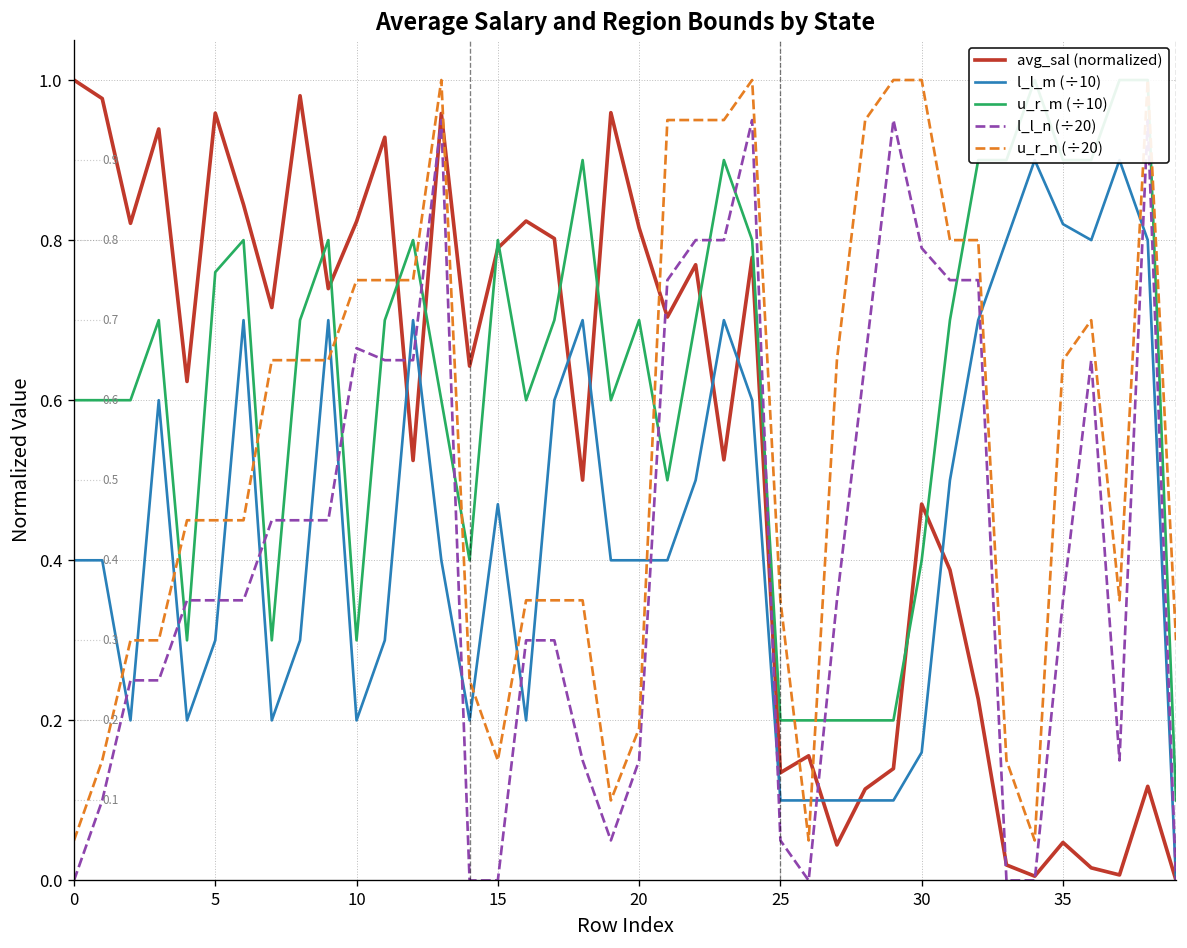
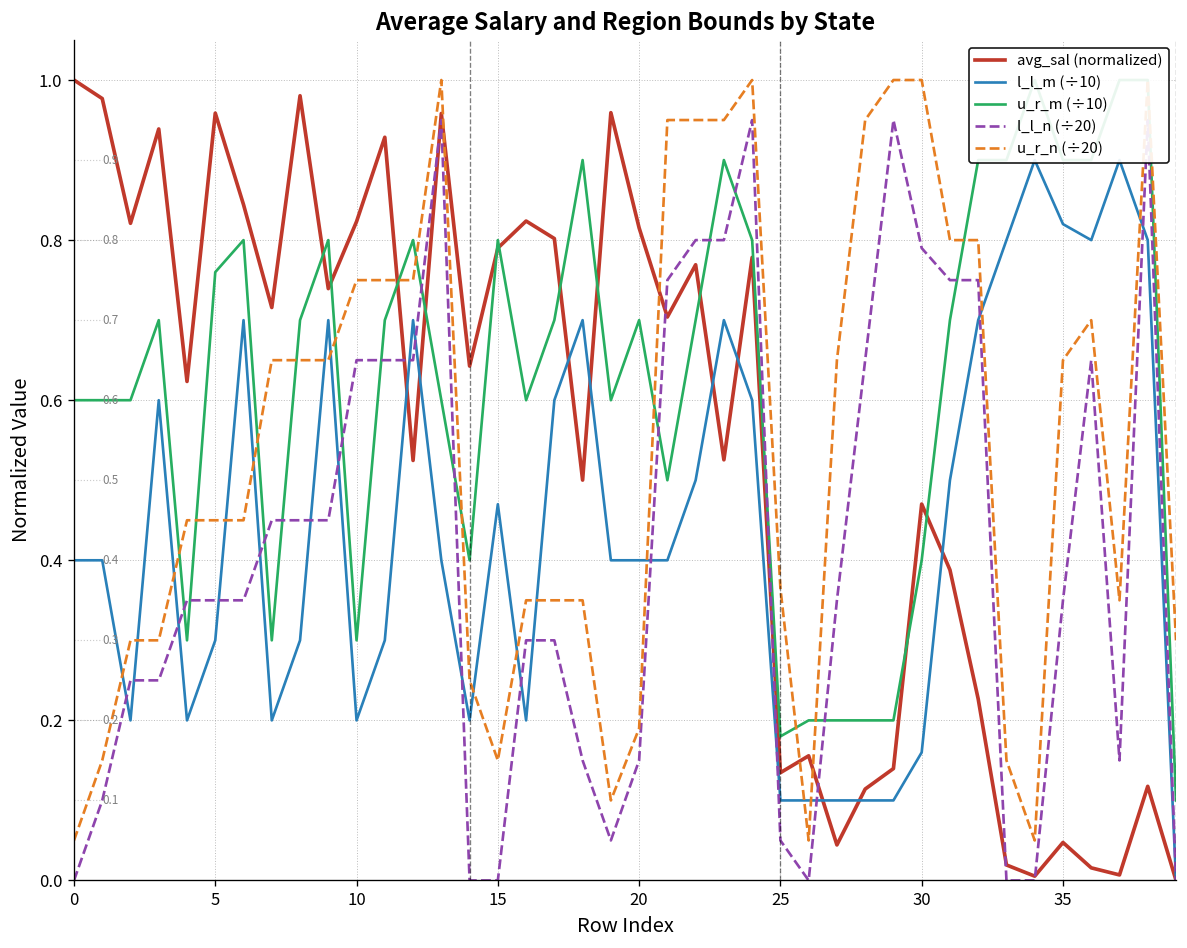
  {
    "avg_sal (normalized)": {
      "0": 1.00,
      "5": 0.96,
      "10": 0.82,
      "15": 0.79,
      "20": 0.82,
      "25": 0.13,
      "30": 0.47,
      "35": 0.05
    },
    "l_l_m (÷10)": {
      "5": 0.30,
      "10": 0.20,
      "15": 0.47,
      "20": 0.40,
      "25": 0.10,
      "30": 0.16,
      "35": 0.82
    },
    "u_r_m (÷10)": {
      "5": 0.76,
      "10": 0.30,
      "15": 0.80,
      "20": 0.70,
-     "25": 0.20,
+     "25": 0.18,
      "30": 0.40
    },
    "l_l_n (÷20)": {
      "0": 0.00,
      "5": 0.35,
-     "10": 0.67,
+     "10": 0.65,
      "15": 0.00,
      "20": 0.15,
      "25": 0.05,
      "30": 0.79,
      "35": 0.35
    },
    "u_r_n (÷20)": {
      "0": 0.05,
      "5": 0.45,
      "10": 0.75,
      "15": 0.15,
      "20": 0.19,
-     "25": 0.35,
+     "25": 0.37,
      "30": 1.00,
      "35": 0.65
    }
  }
